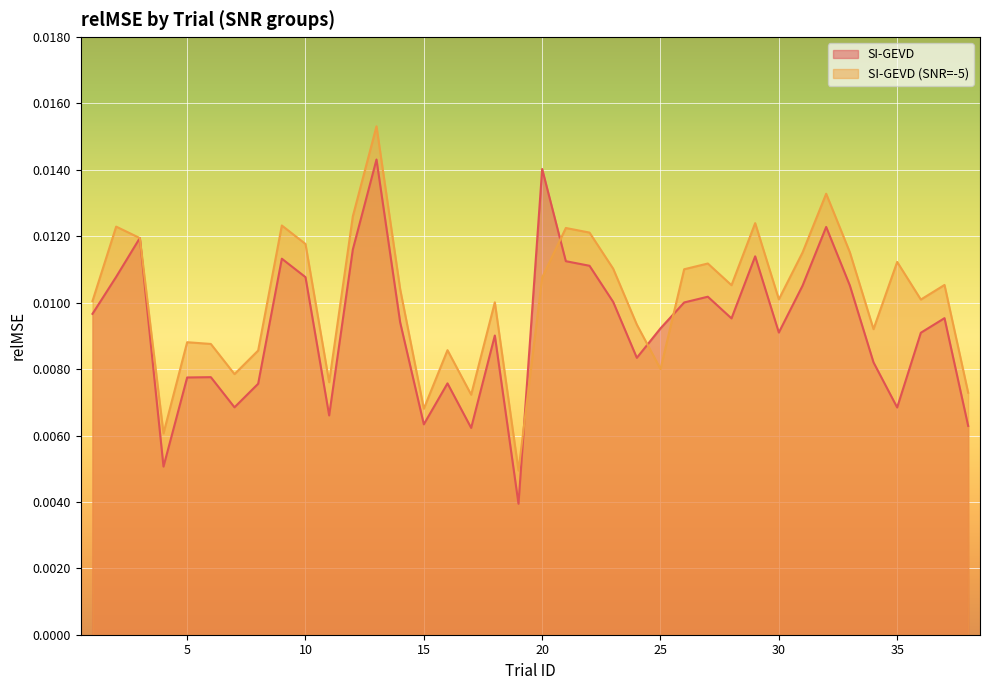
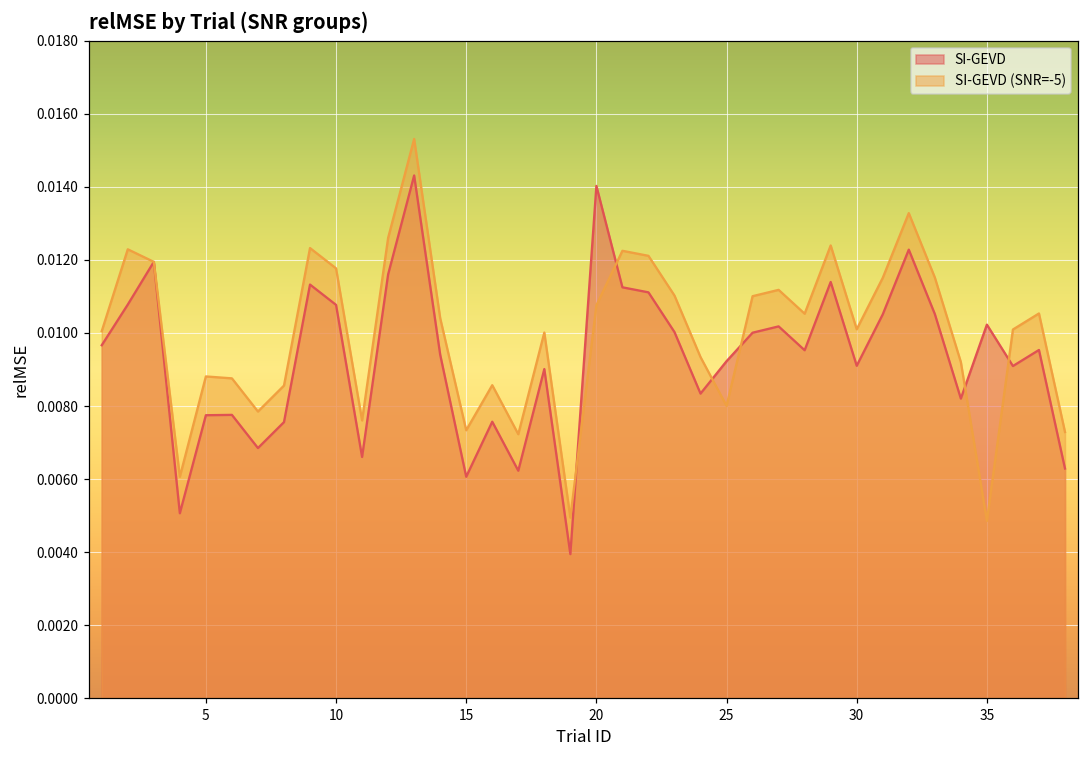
  {
    "SI-GEVD": {
      "5": 0.0077,
      "10": 0.0108,
-     "15": 0.0063,
+     "15": 0.0061,
      "20": 0.0140,
      "25": 0.0092,
      "30": 0.0091,
-     "35": 0.0068
+     "35": 0.0102
    },
    "SI-GEVD (SNR=-5)": {
      "5": 0.0088,
      "10": 0.0118,
-     "15": 0.0068,
+     "15": 0.0073,
      "20": 0.0108,
      "25": 0.0080,
      "30": 0.0101,
-     "35": 0.0112
+     "35": 0.0049
    }
  }
